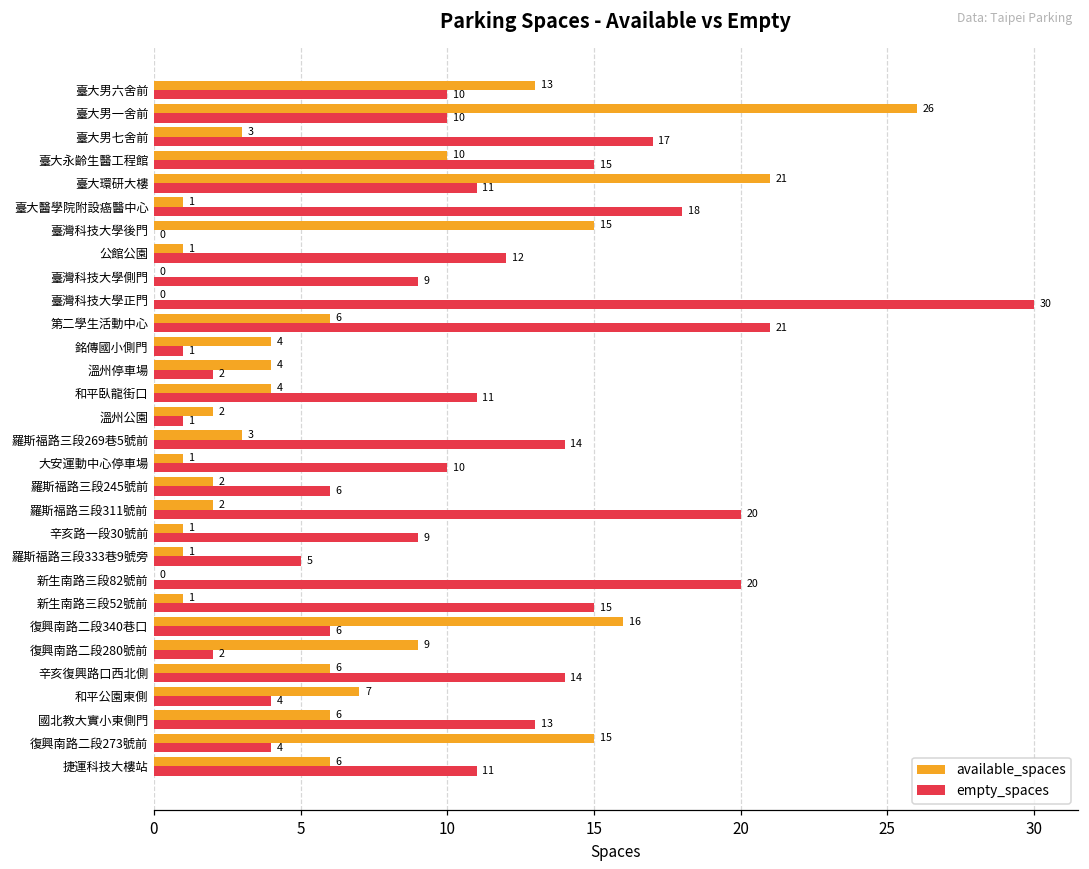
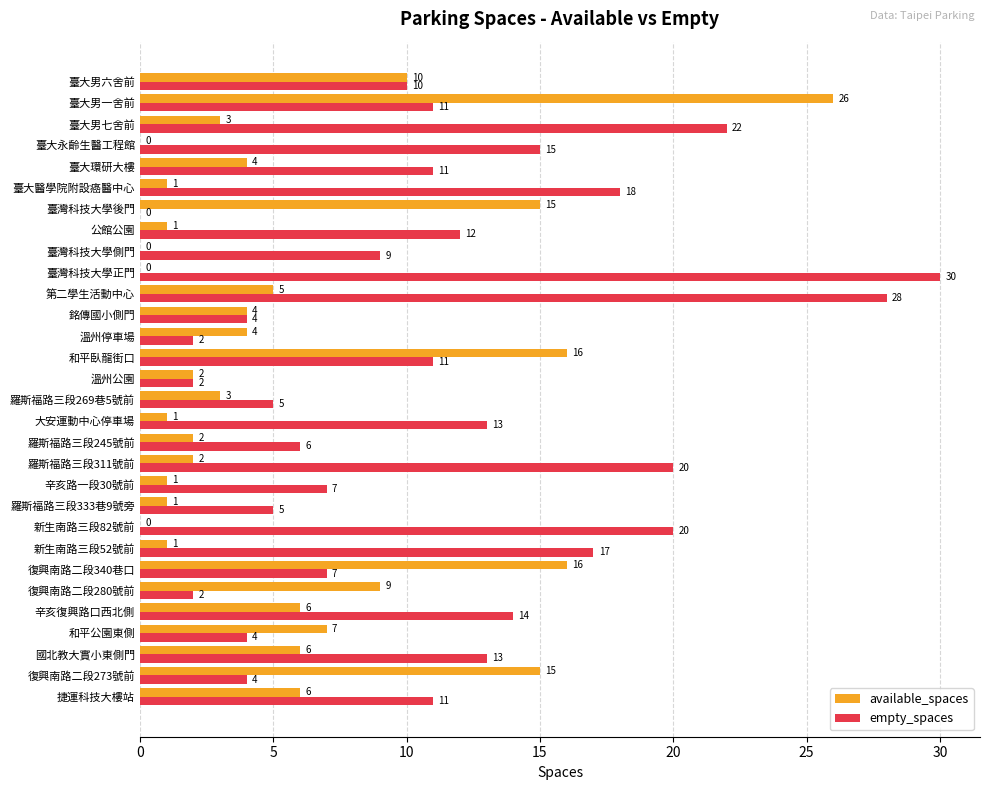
  {
    "available_spaces": {
-     "臺大男六舍前": 13,
+     "臺大男六舍前": 10,
      "臺大男一舍前": 26,
      "臺大男七舍前": 3,
-     "臺大永齡生醫工程館": 10,
-     "臺大環研大樓": 21,
+     "臺大永齡生醫工程館": 0,
+     "臺大環研大樓": 4,
      "臺大醫學院附設癌醫中心": 1,
      "臺灣科技大學後門": 15,
      "公館公園": 1,
      "臺灣科技大學側門": 0,
      "臺灣科技大學正門": 0,
-     "第二學生活動中心": 6,
+     "第二學生活動中心": 5,
      "銘傳國小側門": 4,
      "溫州停車場": 4,
-     "和平臥龍街口": 4,
+     "和平臥龍街口": 16,
      "羅斯福路三段269巷5號前": 3,
      "大安運動中心停車場": 1,
      "羅斯福路三段245號前": 2,
      "羅斯福路三段311號前": 2,
      "辛亥路一段30號前": 1,
      "羅斯福路三段333巷9號旁": 1,
      "新生南路三段82號前": 0,
      "新生南路三段52號前": 1,
      "復興南路二段340巷口": 16,
      "復興南路二段280號前": 9,
      "辛亥復興路口西北側": 6,
      "和平公園東側": 7,
      "國北教大實小東側門": 6,
      "復興南路二段273號前": 15,
      "捷運科技大樓站": 6
    },
    "empty_spaces": {
      "臺大男六舍前": 10,
-     "臺大男一舍前": 10,
-     "臺大男七舍前": 17,
+     "臺大男一舍前": 11,
+     "臺大男七舍前": 22,
      "臺大永齡生醫工程館": 15,
      "臺大環研大樓": 11,
      "臺大醫學院附設癌醫中心": 18,
      "臺灣科技大學後門": 0,
      "公館公園": 12,
      "臺灣科技大學側門": 9,
      "臺灣科技大學正門": 30,
-     "第二學生活動中心": 21,
-     "銘傳國小側門": 1,
+     "第二學生活動中心": 28,
+     "銘傳國小側門": 4,
      "溫州停車場": 2,
      "和平臥龍街口": 11,
-     "溫州公園": 1,
-     "羅斯福路三段269巷5號前": 14,
-     "大安運動中心停車場": 10,
+     "溫州公園": 2,
+     "羅斯福路三段269巷5號前": 5,
+     "大安運動中心停車場": 13,
      "羅斯福路三段245號前": 6,
      "羅斯福路三段311號前": 20,
-     "辛亥路一段30號前": 9,
+     "辛亥路一段30號前": 7,
      "羅斯福路三段333巷9號旁": 5,
      "新生南路三段82號前": 20,
-     "新生南路三段52號前": 15,
-     "復興南路二段340巷口": 6,
+     "新生南路三段52號前": 17,
+     "復興南路二段340巷口": 7,
      "復興南路二段280號前": 2,
      "辛亥復興路口西北側": 14,
      "和平公園東側": 4,
      "國北教大實小東側門": 13,
      "復興南路二段273號前": 4,
      "捷運科技大樓站": 11
    }
  }
